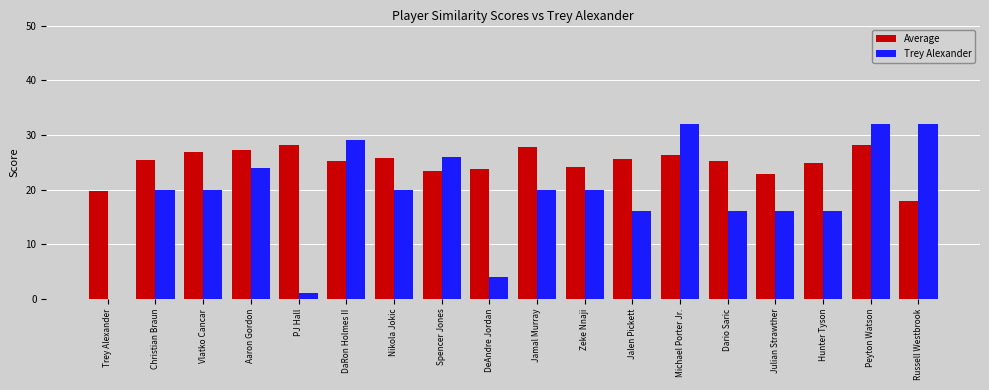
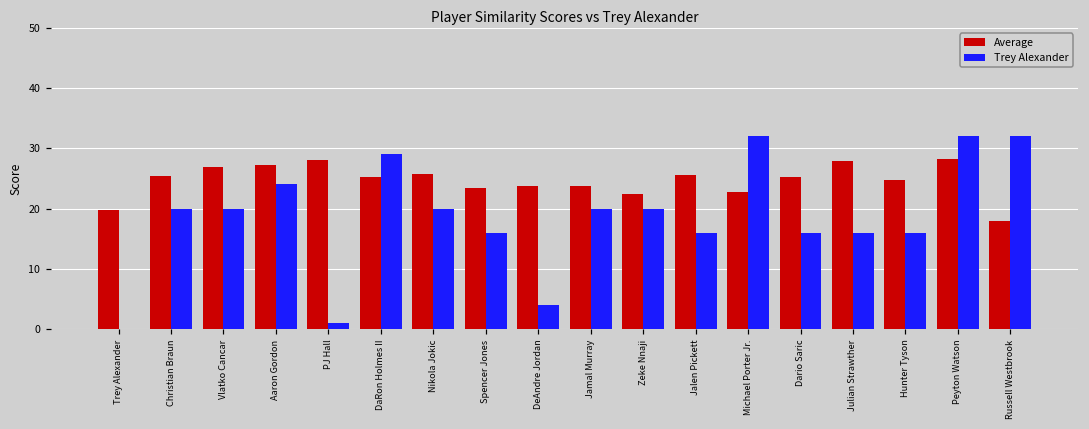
  {
    "Average": {
      "Trey Alexander": 20,
      "Christian Braun": 25,
      "Vlatko Cancar": 27,
      "Aaron Gordon": 27,
      "PJ Hall": 28,
      "DaRon Holmes II": 25,
      "Nikola Jokic": 26,
      "Spencer Jones": 23,
      "DeAndre Jordan": 24,
-     "Jamal Murray": 28,
-     "Zeke Nnaji": 24,
+     "Jamal Murray": 24,
+     "Zeke Nnaji": 22,
      "Jalen Pickett": 26,
-     "Michael Porter Jr.": 26,
+     "Michael Porter Jr.": 23,
      "Dario Saric": 25,
-     "Julian Strawther": 23,
+     "Julian Strawther": 28,
      "Hunter Tyson": 25,
      "Peyton Watson": 28,
      "Russell Westbrook": 18
    },
    "Trey Alexander": {
      "Christian Braun": 20,
      "Vlatko Cancar": 20,
      "Aaron Gordon": 24,
      "PJ Hall": 1,
      "DaRon Holmes II": 29,
      "Nikola Jokic": 20,
-     "Spencer Jones": 26,
+     "Spencer Jones": 16,
      "DeAndre Jordan": 4,
      "Jamal Murray": 20,
      "Zeke Nnaji": 20,
      "Jalen Pickett": 16,
      "Michael Porter Jr.": 32,
      "Dario Saric": 16,
      "Julian Strawther": 16,
      "Hunter Tyson": 16,
      "Peyton Watson": 32,
      "Russell Westbrook": 32
    }
  }
